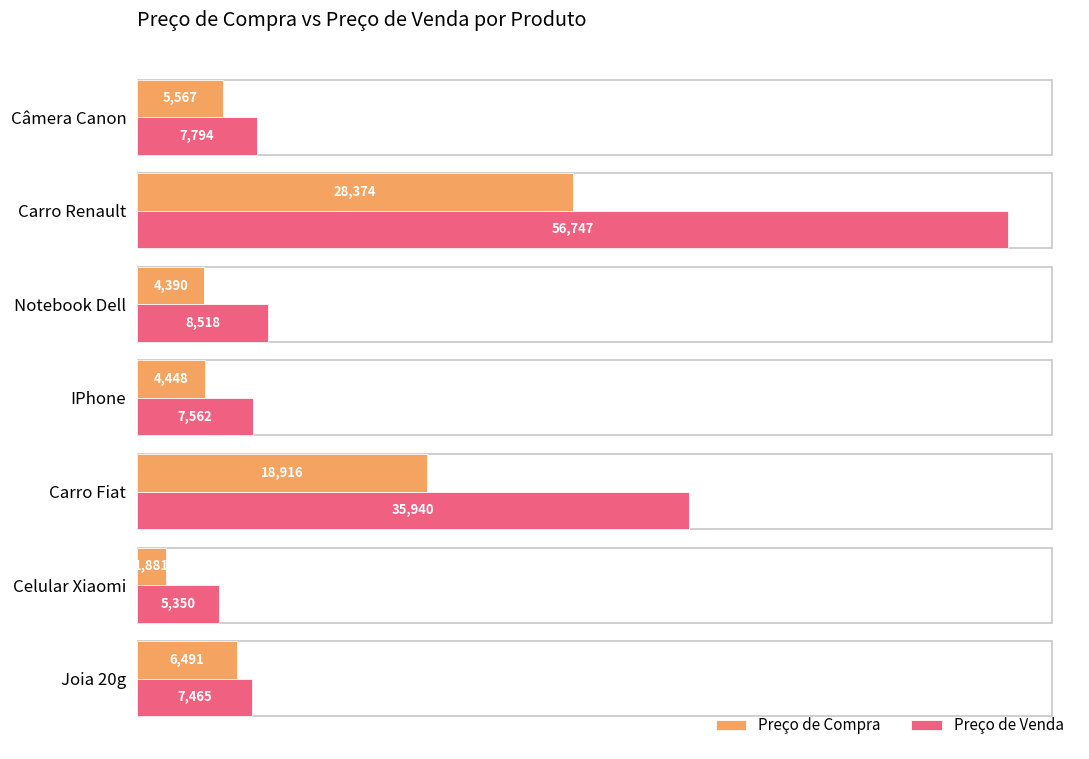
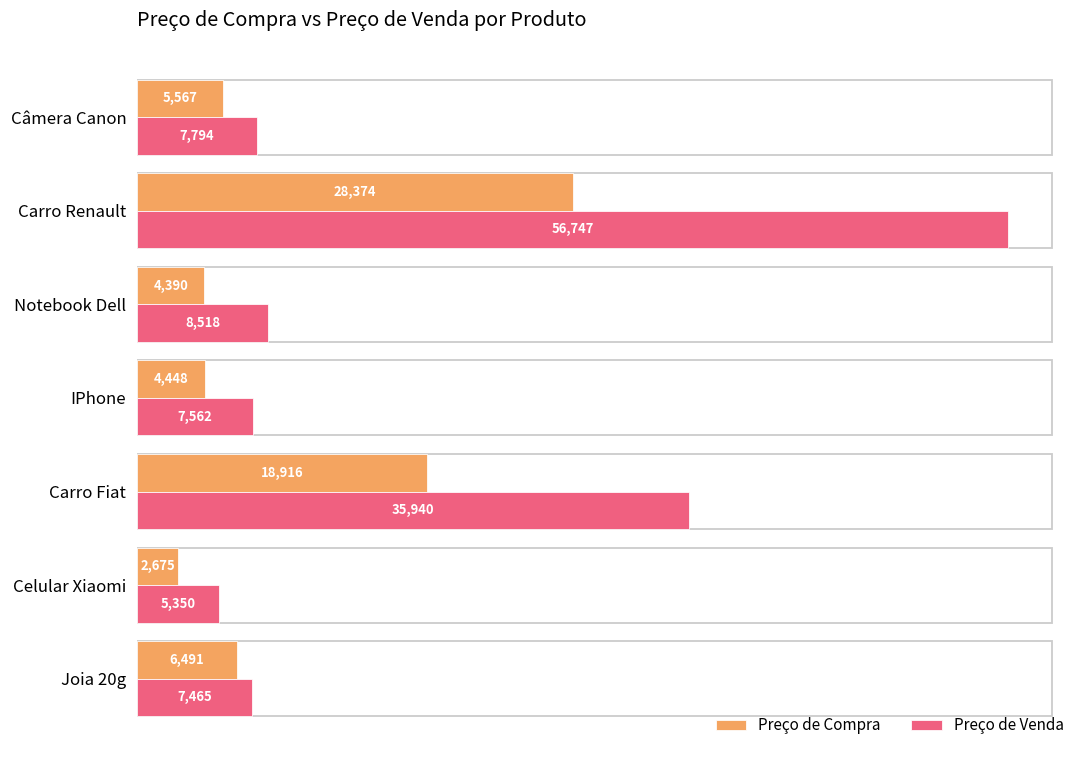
  {
    "Preço de Compra": {
      "Câmera Canon": "5,567",
      "Carro Renault": "28,374",
      "Notebook Dell": "4,390",
      "IPhone": "4,448",
      "Carro Fiat": "18,916",
-     "Celular Xiaomi": "1,881",
+     "Celular Xiaomi": "2,675",
      "Joia 20g": "6,491"
    },
    "Preço de Venda": {
      "Câmera Canon": "7,794",
      "Carro Renault": "56,747",
      "Notebook Dell": "8,518",
      "IPhone": "7,562",
      "Carro Fiat": "35,940",
      "Celular Xiaomi": "5,350",
      "Joia 20g": "7,465"
    }
  }
